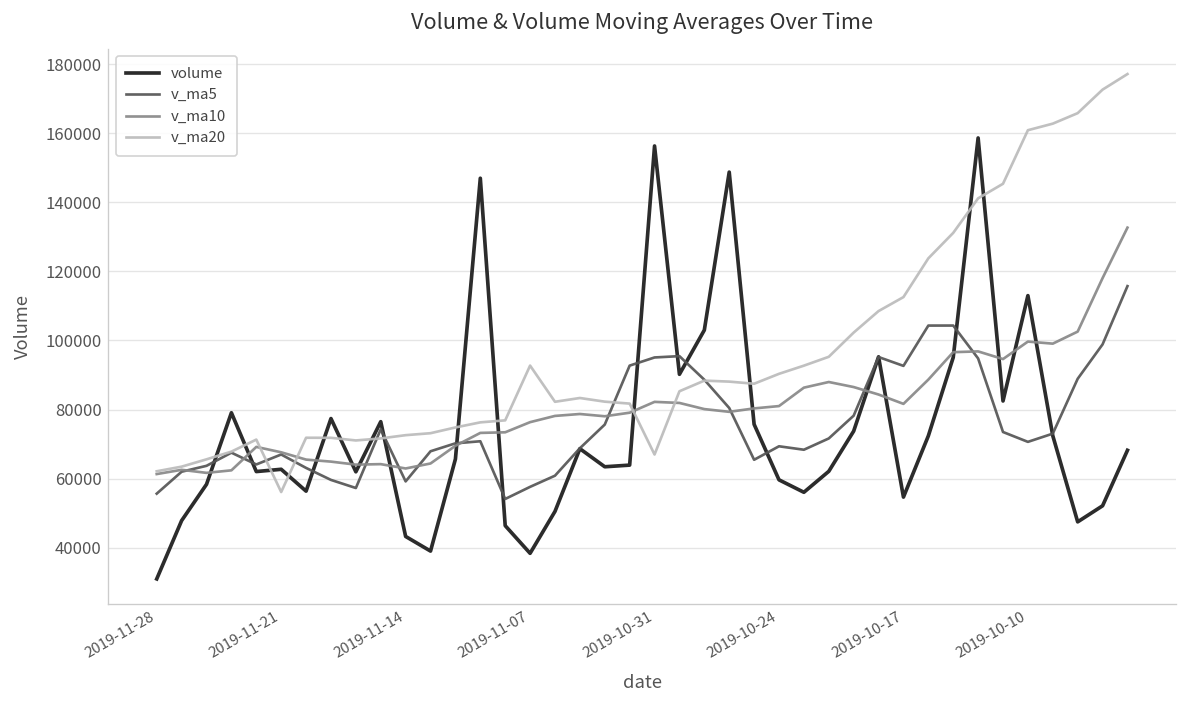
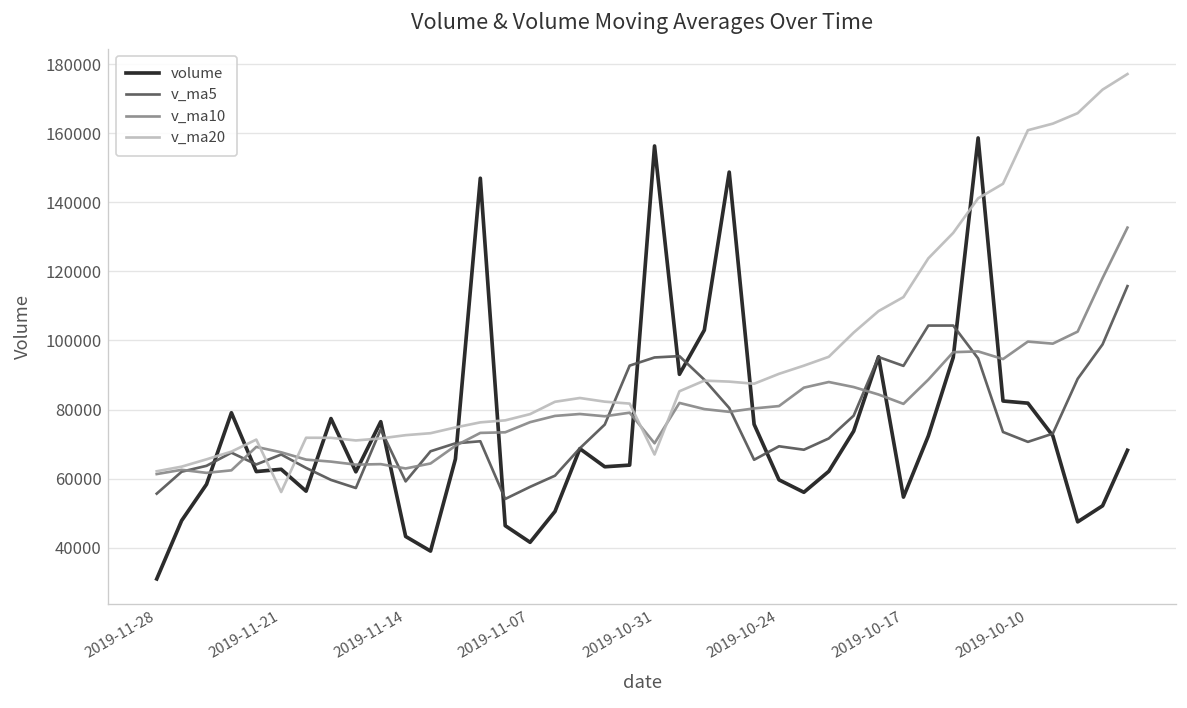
  {
    "volume": {
      "2019-11-28": 31000,
      "2019-11-21": 63000,
      "2019-11-14": 43000,
-     "2019-11-07": 38000,
+     "2019-11-07": 42000,
      "2019-10-31": 156000,
      "2019-10-24": 60000,
      "2019-10-17": 55000,
-     "2019-10-10": 113000
+     "2019-10-10": 82000
    },
    "v_ma5": {
      "2019-11-28": 56000,
      "2019-11-14": 59000,
      "2019-11-07": 58000,
      "2019-10-31": 95000,
      "2019-10-24": 69000,
      "2019-10-17": 93000,
      "2019-10-10": 71000
    },
    "v_ma10": {
      "2019-11-14": 63000,
      "2019-11-07": 76000,
-     "2019-10-31": 82000,
+     "2019-10-31": 70000,
      "2019-10-24": 81000,
      "2019-10-17": 82000,
      "2019-10-10": 100000
    },
    "v_ma20": {
      "2019-11-21": 56000,
      "2019-11-14": 73000,
-     "2019-11-07": 93000,
+     "2019-11-07": 79000,
      "2019-10-31": 67000,
      "2019-10-24": 90000,
      "2019-10-17": 113000,
      "2019-10-10": 161000
    }
  }
